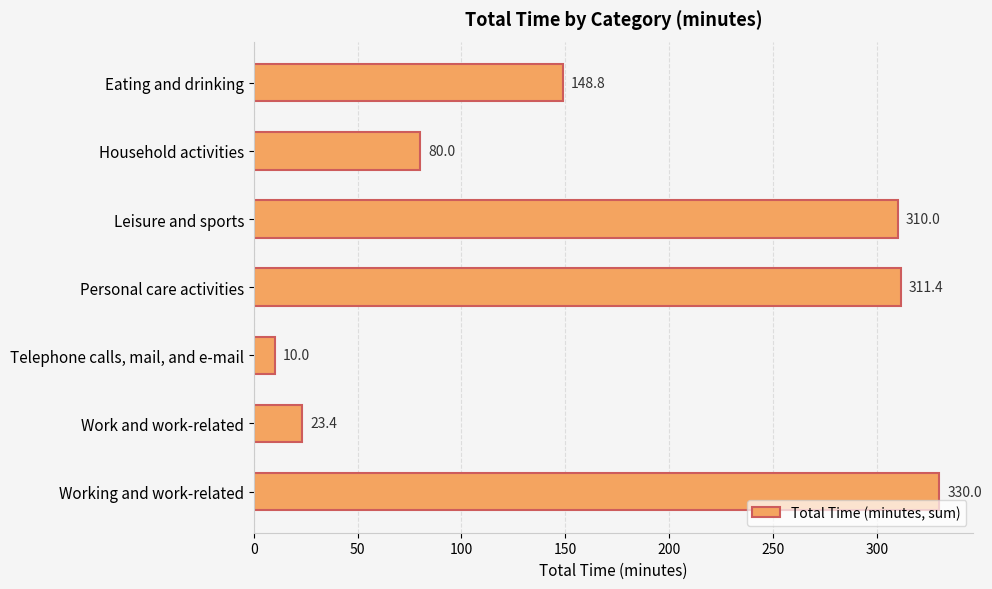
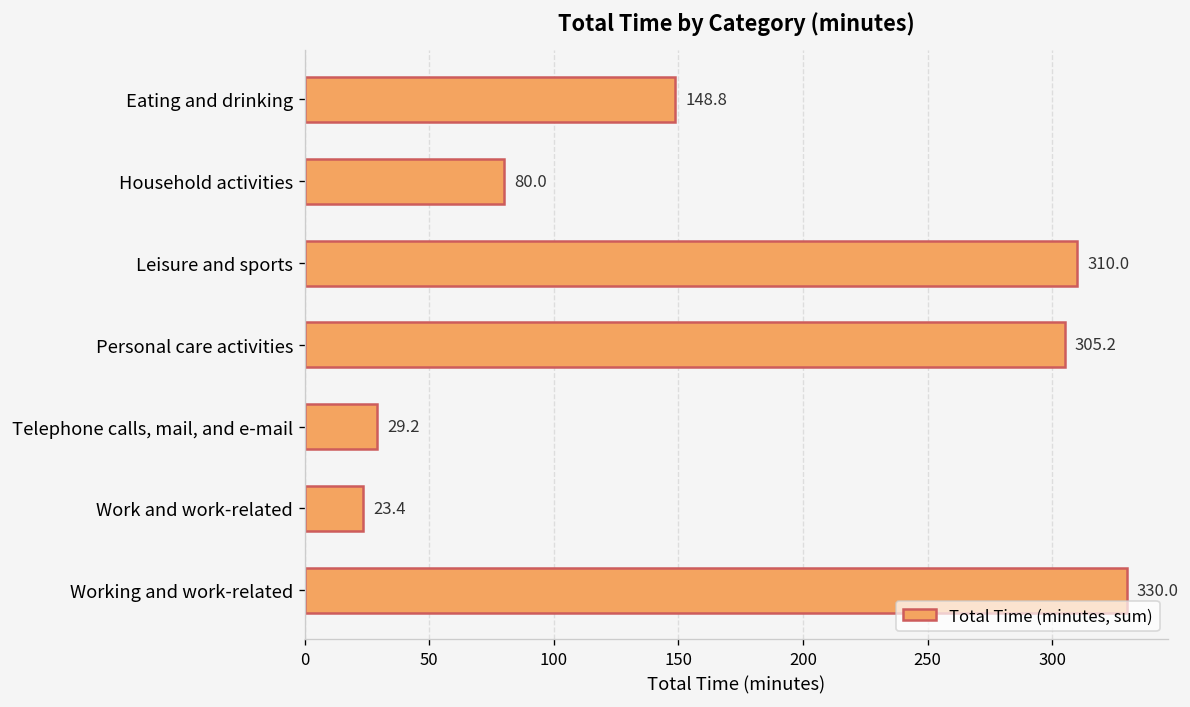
  {
    "Eating and drinking": 148.8,
    "Household activities": 80.0,
    "Leisure and sports": 310.0,
-   "Personal care activities": 311.4,
-   "Telephone calls, mail, and e-mail": 10.0,
+   "Personal care activities": 305.2,
+   "Telephone calls, mail, and e-mail": 29.2,
    "Work and work-related": 23.4,
    "Working and work-related": 330.0
  }
